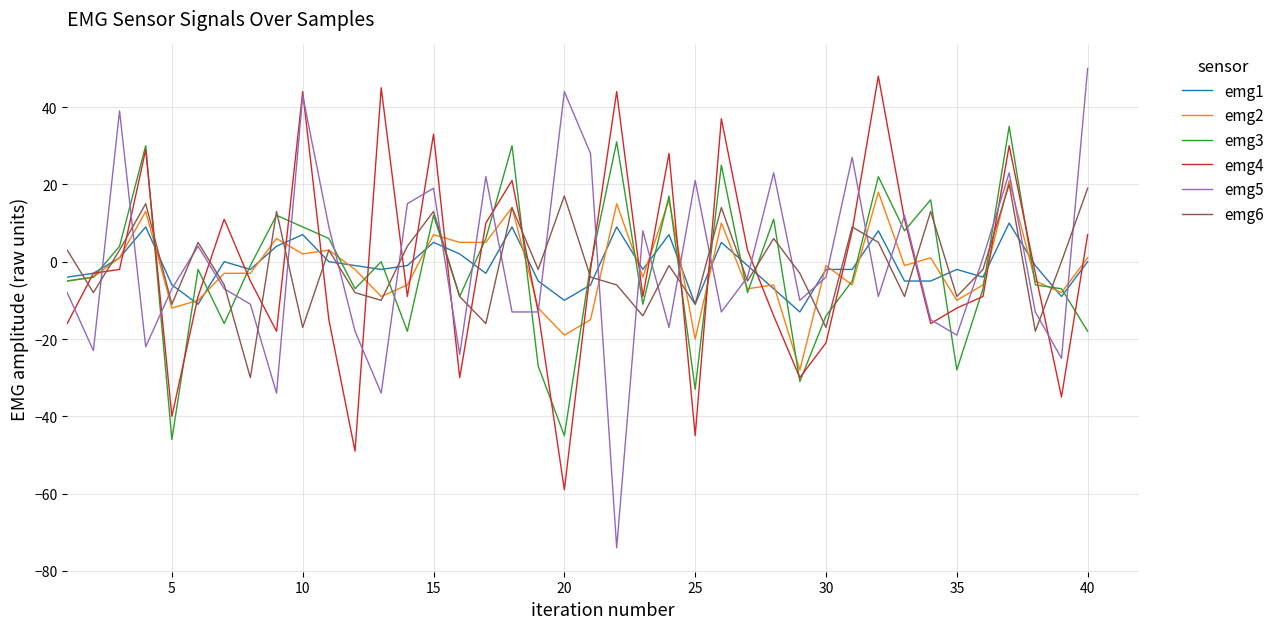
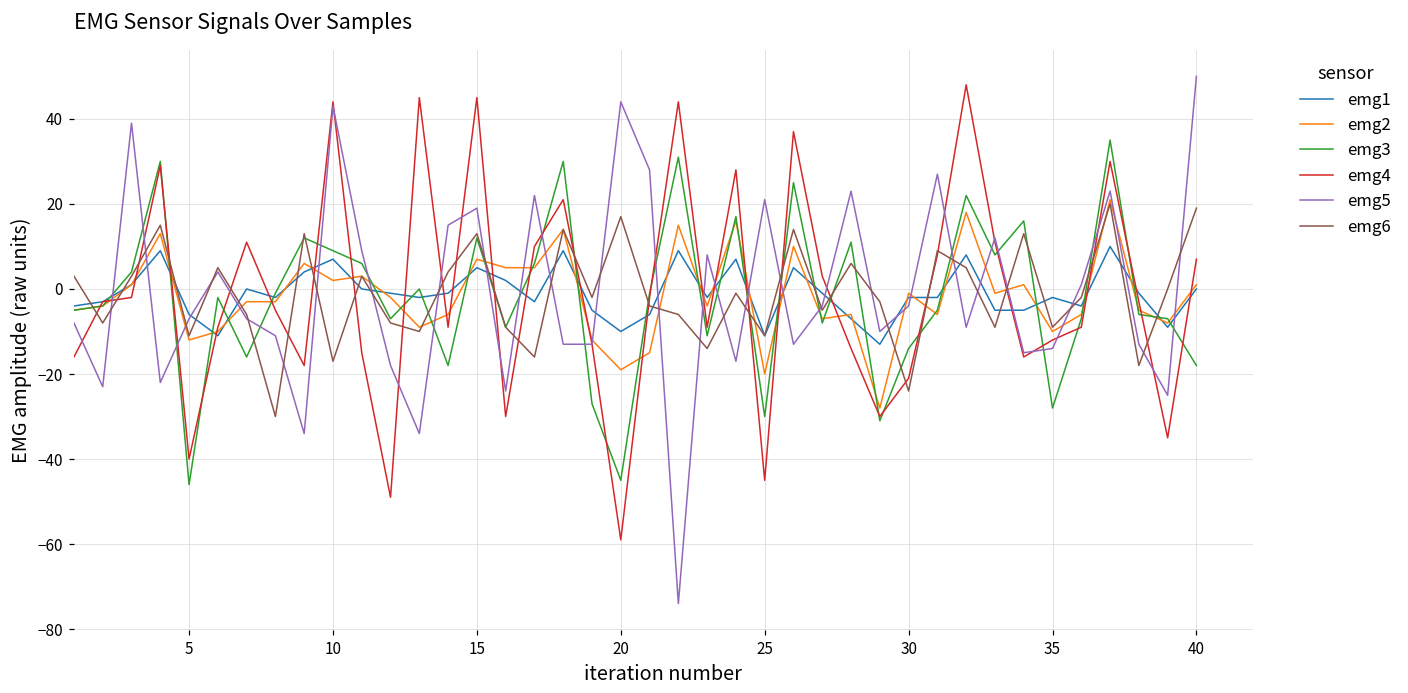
  {
    "emg1": {
      "5": -6,
      "10": 7,
      "15": 5,
      "20": -10,
      "30": -2,
      "35": -2,
      "40": 0
    },
    "emg2": {
      "5": -12,
      "10": 2,
      "15": 7,
      "20": -19,
      "25": -20,
      "30": -1,
      "35": -10,
      "40": 1
    },
    "emg3": {
      "5": -46,
      "10": 9,
      "15": 12,
      "20": -45,
-     "25": -33,
+     "25": -30,
      "30": -14,
      "35": -28,
      "40": -18
    },
    "emg4": {
      "5": -40,
      "10": 44,
-     "15": 33,
+     "15": 45,
      "20": -59,
      "25": -45,
      "30": -21,
      "35": -12,
      "40": 7
    },
    "emg5": {
      "5": -7,
      "10": 43,
      "15": 19,
      "20": 44,
      "25": 21,
      "30": -4,
-     "35": -19,
+     "35": -14,
      "40": 50
    },
    "emg6": {
      "5": -11,
      "10": -17,
      "15": 13,
      "20": 17,
-     "30": -17,
+     "30": -24,
      "35": -9,
      "40": 19
    }
  }
